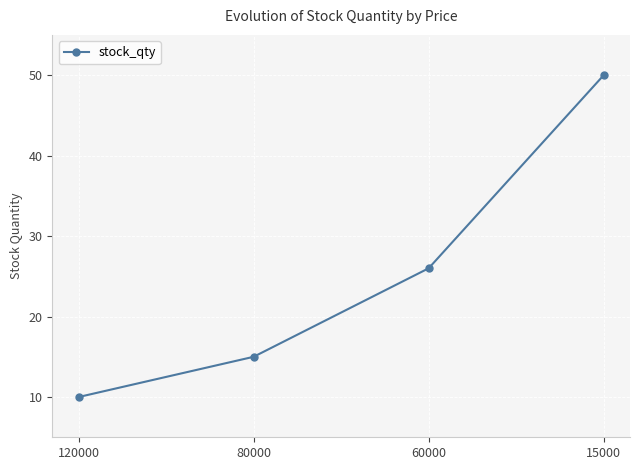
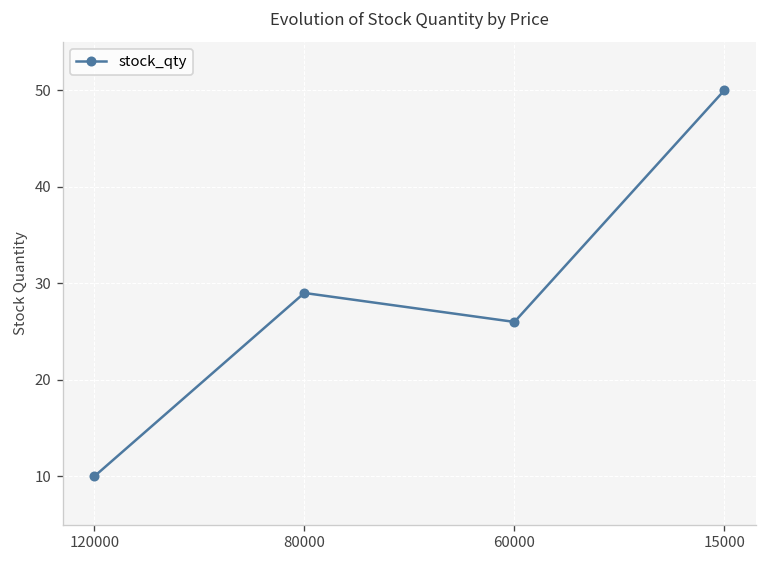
  {
    "120000": 10,
-   "80000": 15,
+   "80000": 29,
    "60000": 26,
    "15000": 50
  }
